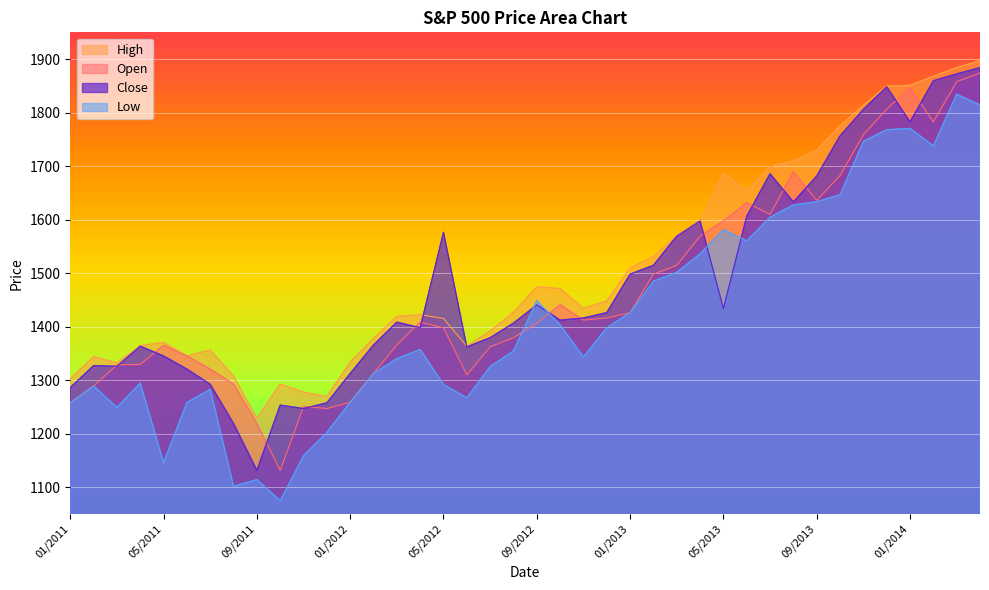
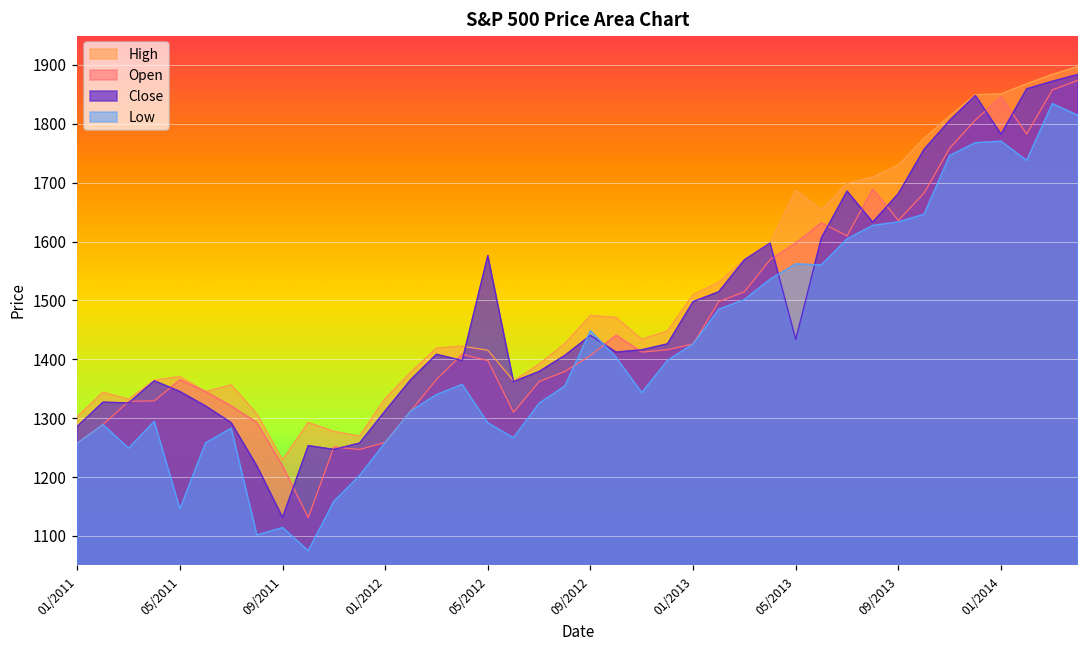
  {
    "Close": {
      "01/2011": 1290,
      "05/2011": 1350,
      "09/2011": 1130,
      "01/2012": 1310,
      "05/2012": 1580,
      "09/2012": 1440,
      "01/2013": 1500,
      "05/2013": 1430,
      "09/2013": 1680,
      "01/2014": 1780
    },
    "Low": {
      "05/2011": 1150,
      "09/2011": 1110,
      "05/2012": 1290,
      "09/2012": 1450,
-     "05/2013": 1580,
+     "05/2013": 1560,
      "01/2014": 1770
    }
  }
